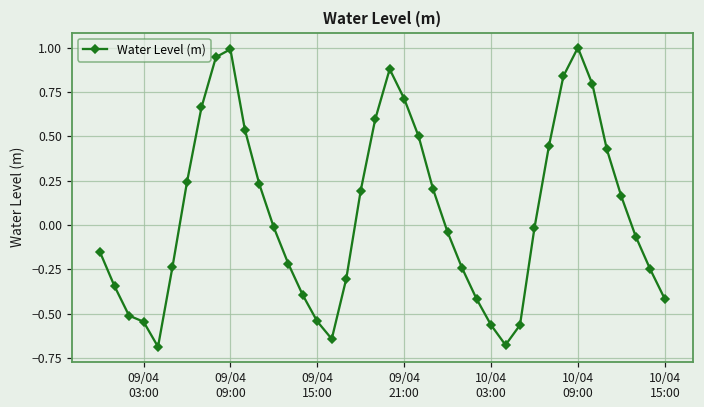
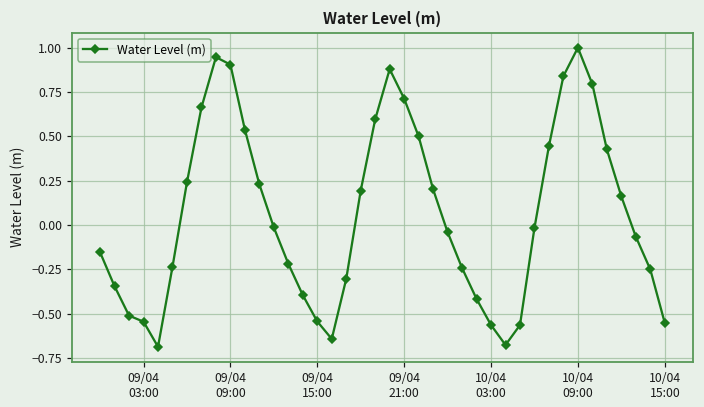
  {
    "09/04 03:00": -0.55,
-   "09/04 09:00": 0.99,
+   "09/04 09:00": 0.90,
    "09/04 15:00": -0.54,
    "09/04 21:00": 0.71,
    "10/04 03:00": -0.56,
    "10/04 09:00": 1.00,
-   "10/04 15:00": -0.42
+   "10/04 15:00": -0.55
  }
